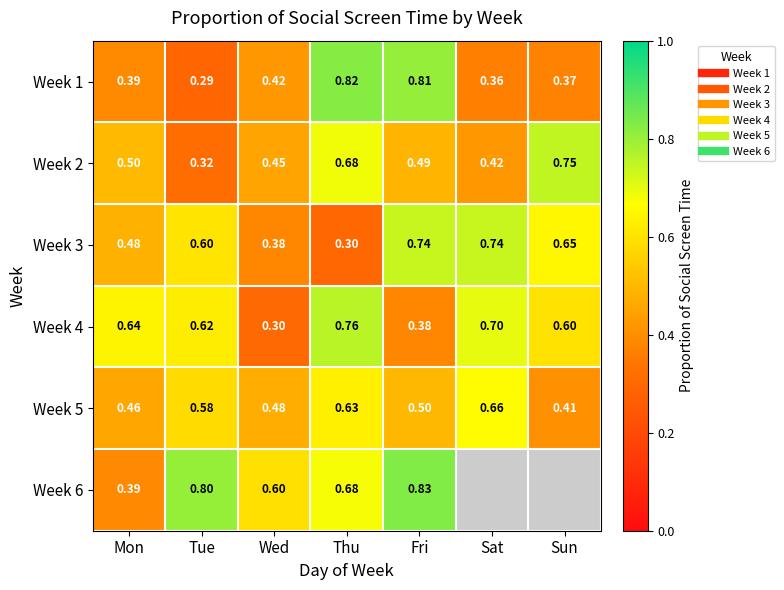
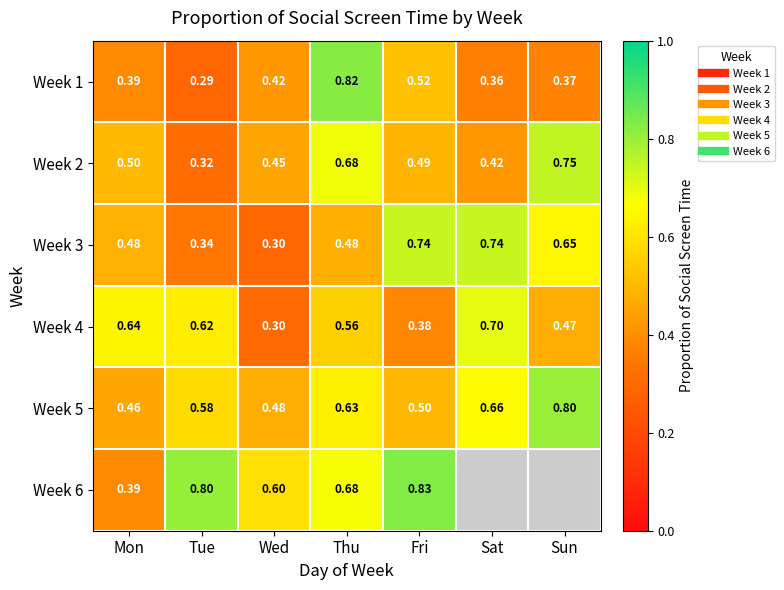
  {
    "Week 1": {
      "Mon": 0.39,
      "Tue": 0.29,
      "Wed": 0.42,
      "Thu": 0.82,
-     "Fri": 0.81,
+     "Fri": 0.52,
      "Sat": 0.36,
      "Sun": 0.37
    },
    "Week 2": {
      "Mon": 0.50,
      "Tue": 0.32,
      "Wed": 0.45,
      "Thu": 0.68,
      "Fri": 0.49,
      "Sat": 0.42,
      "Sun": 0.75
    },
    "Week 3": {
      "Mon": 0.48,
-     "Tue": 0.60,
-     "Wed": 0.38,
-     "Thu": 0.30,
+     "Tue": 0.34,
+     "Wed": 0.30,
+     "Thu": 0.48,
      "Fri": 0.74,
      "Sat": 0.74,
      "Sun": 0.65
    },
    "Week 4": {
      "Mon": 0.64,
      "Tue": 0.62,
      "Wed": 0.30,
-     "Thu": 0.76,
+     "Thu": 0.56,
      "Fri": 0.38,
      "Sat": 0.70,
-     "Sun": 0.60
+     "Sun": 0.47
    },
    "Week 5": {
      "Mon": 0.46,
      "Tue": 0.58,
      "Wed": 0.48,
      "Thu": 0.63,
      "Fri": 0.50,
      "Sat": 0.66,
-     "Sun": 0.41
+     "Sun": 0.80
    },
    "Week 6": {
      "Mon": 0.39,
      "Tue": 0.80,
      "Wed": 0.60,
      "Thu": 0.68,
      "Fri": 0.83
    }
  }
